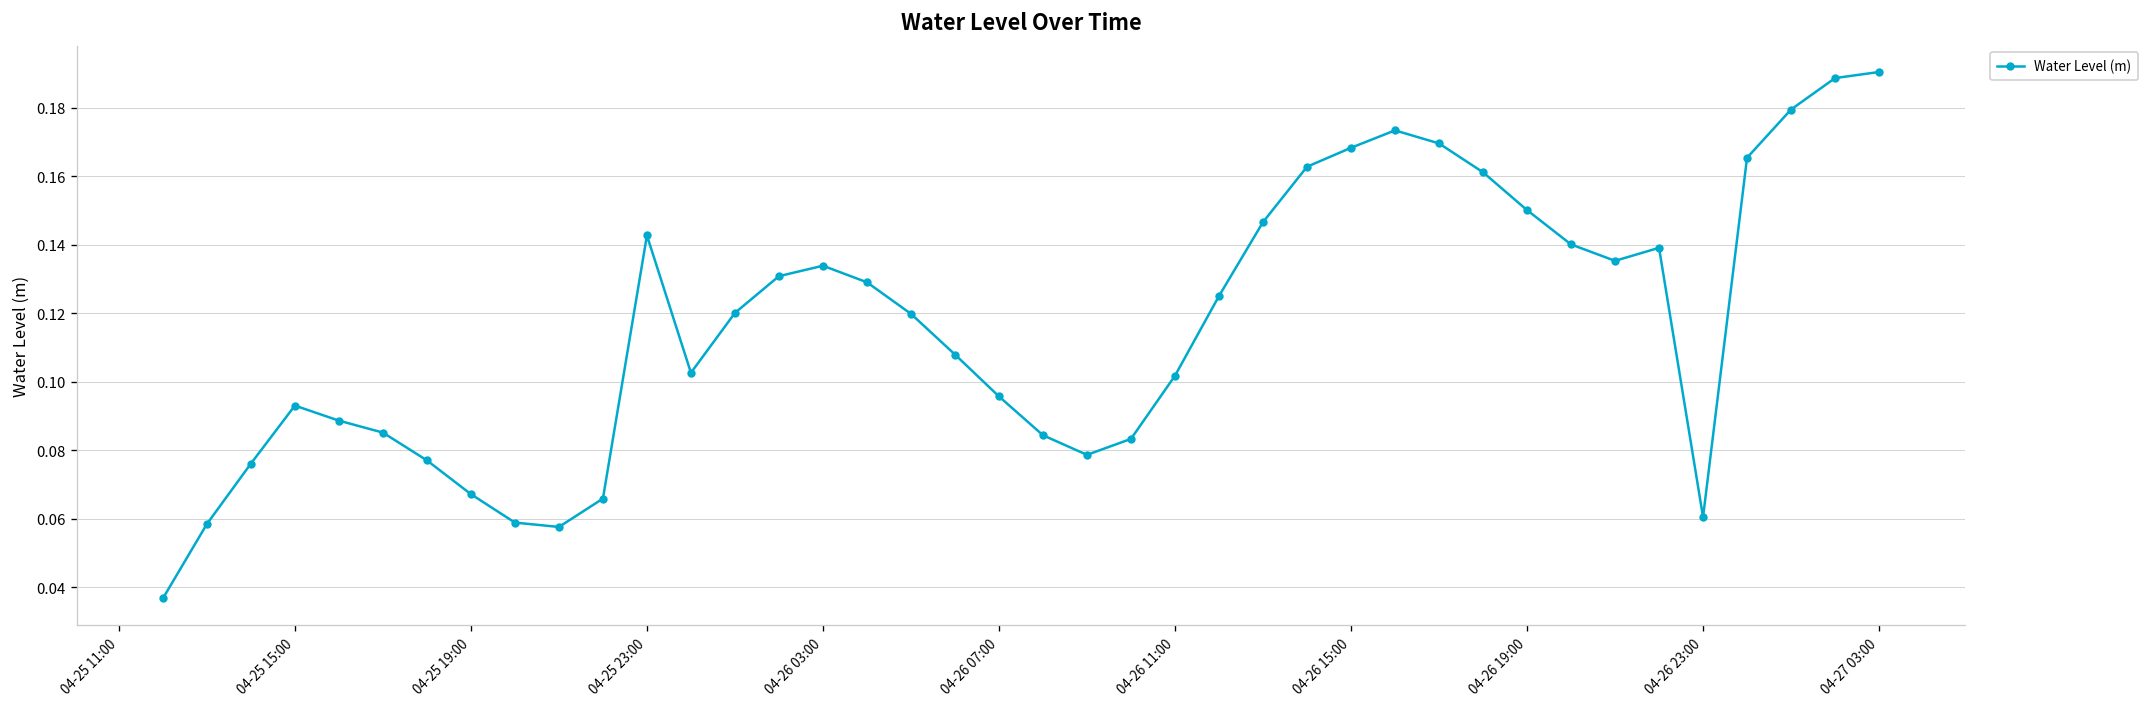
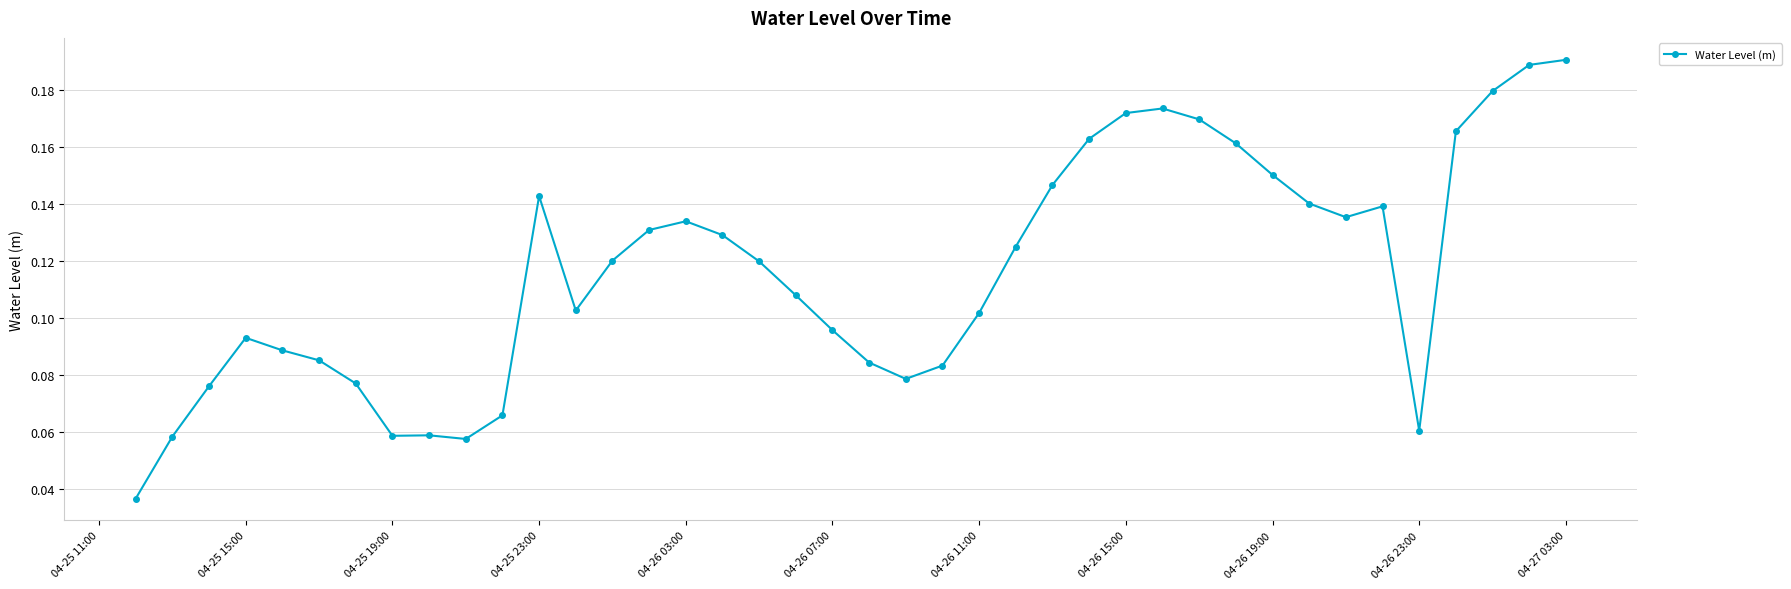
  {
    "04-25 15:00": 0.093,
-   "04-25 19:00": 0.067,
+   "04-25 19:00": 0.059,
    "04-25 23:00": 0.143,
    "04-26 03:00": 0.134,
    "04-26 07:00": 0.096,
    "04-26 11:00": 0.102,
-   "04-26 15:00": 0.168,
+   "04-26 15:00": 0.172,
    "04-26 19:00": 0.150,
    "04-26 23:00": 0.060,
    "04-27 03:00": 0.190
  }
